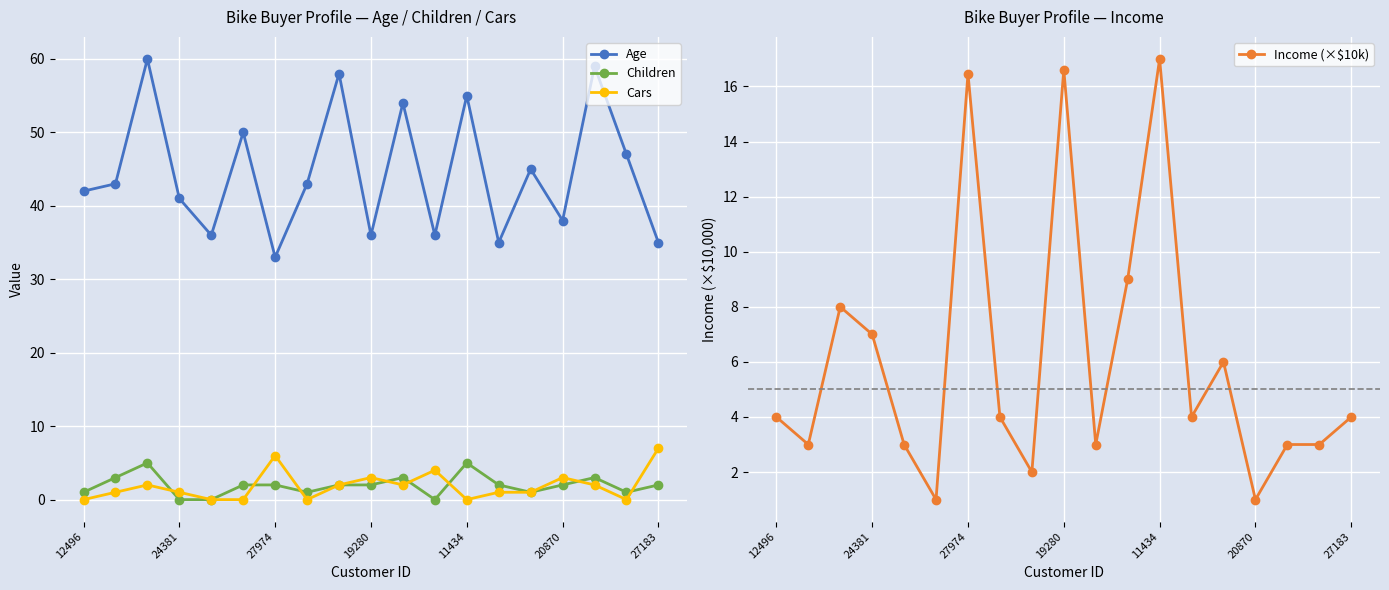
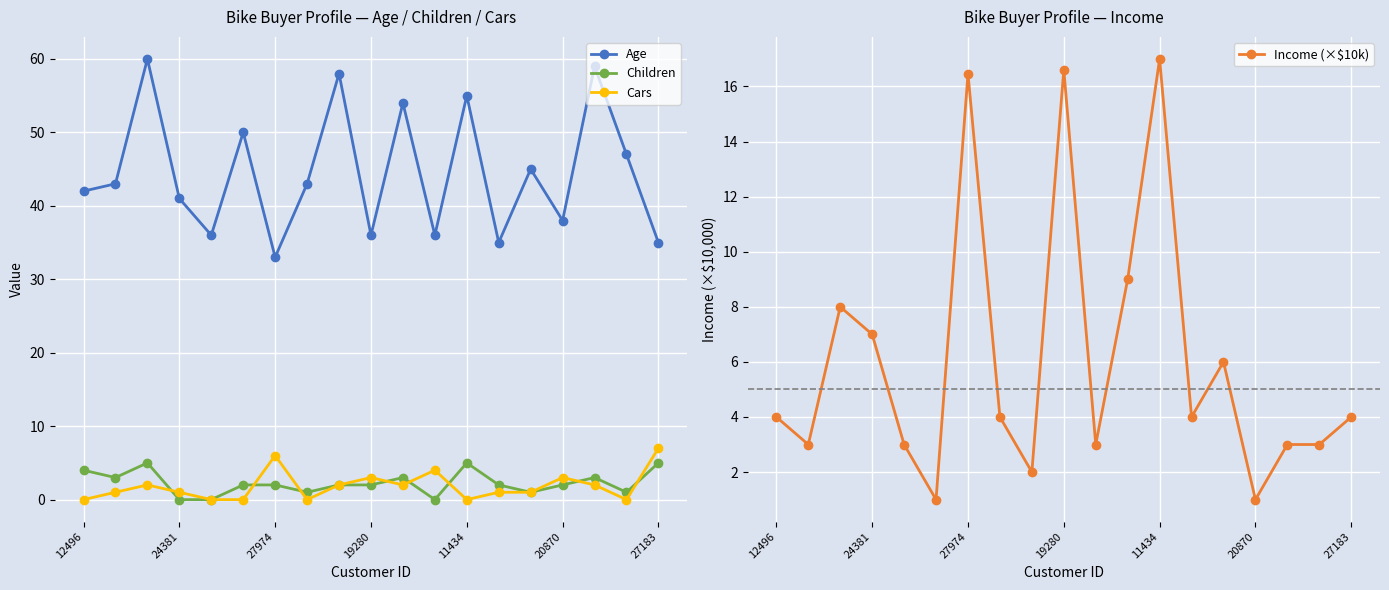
  {
    "Bike Buyer Profile — Age / Children / Cars": {
      "Age": {
        "12496": 42,
        "24381": 41,
        "27974": 33,
        "19280": 36,
        "11434": 55,
        "20870": 38,
        "27183": 35
      },
      "Children": {
-       "12496": 1,
+       "12496": 4,
        "24381": 0,
        "27974": 2,
        "19280": 2,
        "11434": 5,
        "20870": 2,
-       "27183": 2
+       "27183": 5
      },
      "Cars": {
        "12496": 0,
        "24381": 1,
        "27974": 6,
        "19280": 3,
        "11434": 0,
        "20870": 3,
        "27183": 7
      }
    },
    "Bike Buyer Profile — Income": {
      "12496": 4.0,
      "24381": 7.0,
      "27974": 16.5,
      "19280": 16.6,
      "11434": 17.0,
      "20870": 1.0,
      "27183": 4.0
    }
  }
